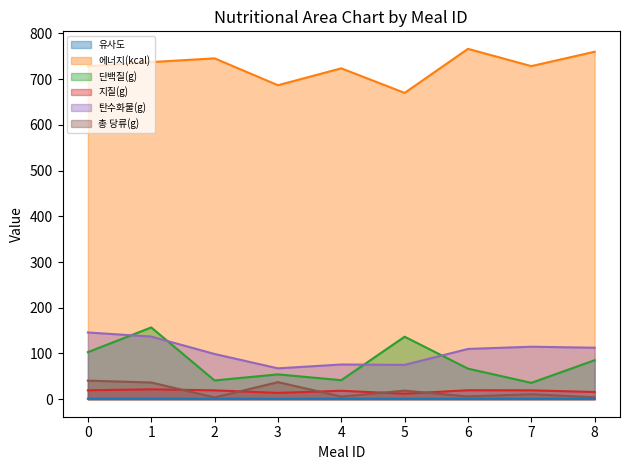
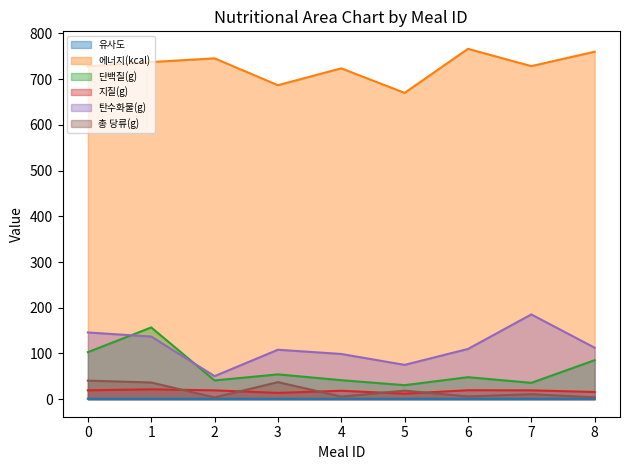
  {
    "유사도": {
      "0": 0,
      "1": 0,
      "3": 0,
      "5": 0,
      "7": 0
    },
    "단백질(g)": {
      "0": 100,
      "1": 160,
      "2": 40,
      "3": 50,
      "4": 40,
-     "5": 140,
-     "6": 70,
+     "5": 30,
+     "6": 50,
      "7": 40,
      "8": 90
    },
    "탄수화물(g)": {
      "0": 150,
      "1": 140,
-     "2": 100,
-     "3": 70,
-     "4": 80,
+     "2": 50,
+     "3": 110,
+     "4": 100,
      "5": 80,
      "6": 110,
-     "7": 110,
+     "7": 190,
      "8": 110
    }
  }
